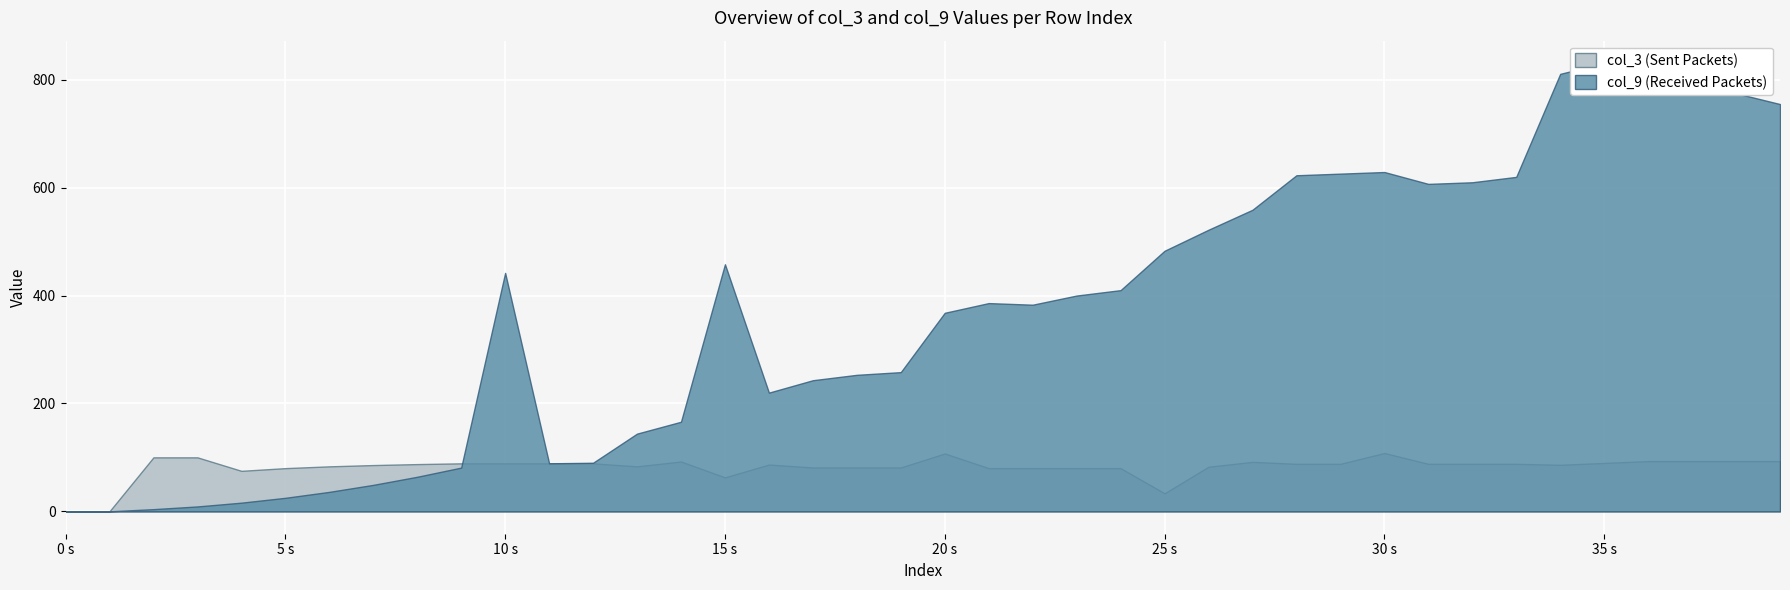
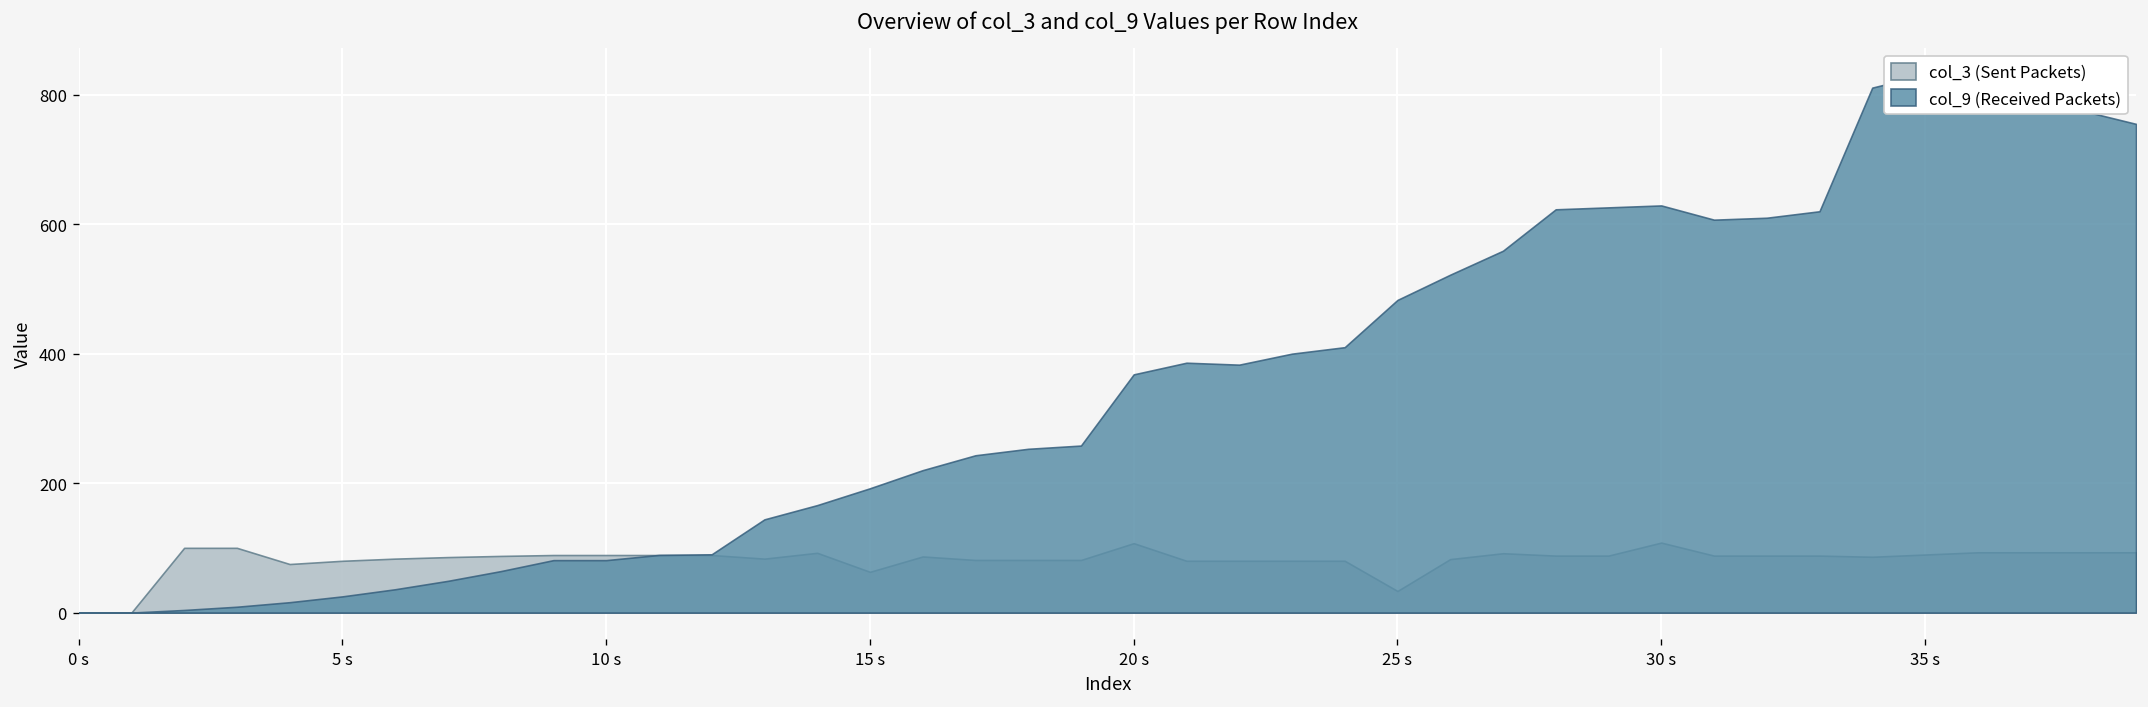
  {
    "col_3 (Sent Packets)": {
      "5 s": 80,
      "10 s": 90,
      "15 s": 60,
      "20 s": 110,
      "25 s": 30,
      "30 s": 110,
      "35 s": 90
    },
    "col_9 (Received Packets)": {
      "5 s": 30,
-     "10 s": 440,
-     "15 s": 460,
+     "10 s": 80,
+     "15 s": 190,
      "20 s": 370,
      "25 s": 480,
      "30 s": 630
    }
  }
